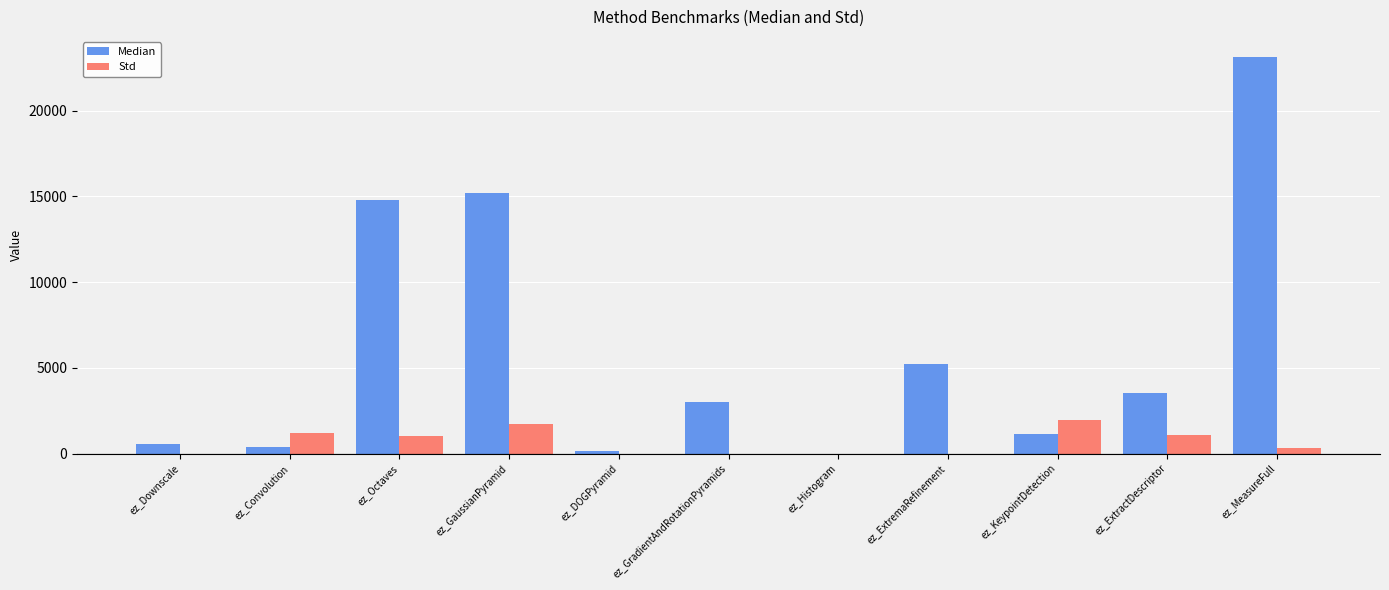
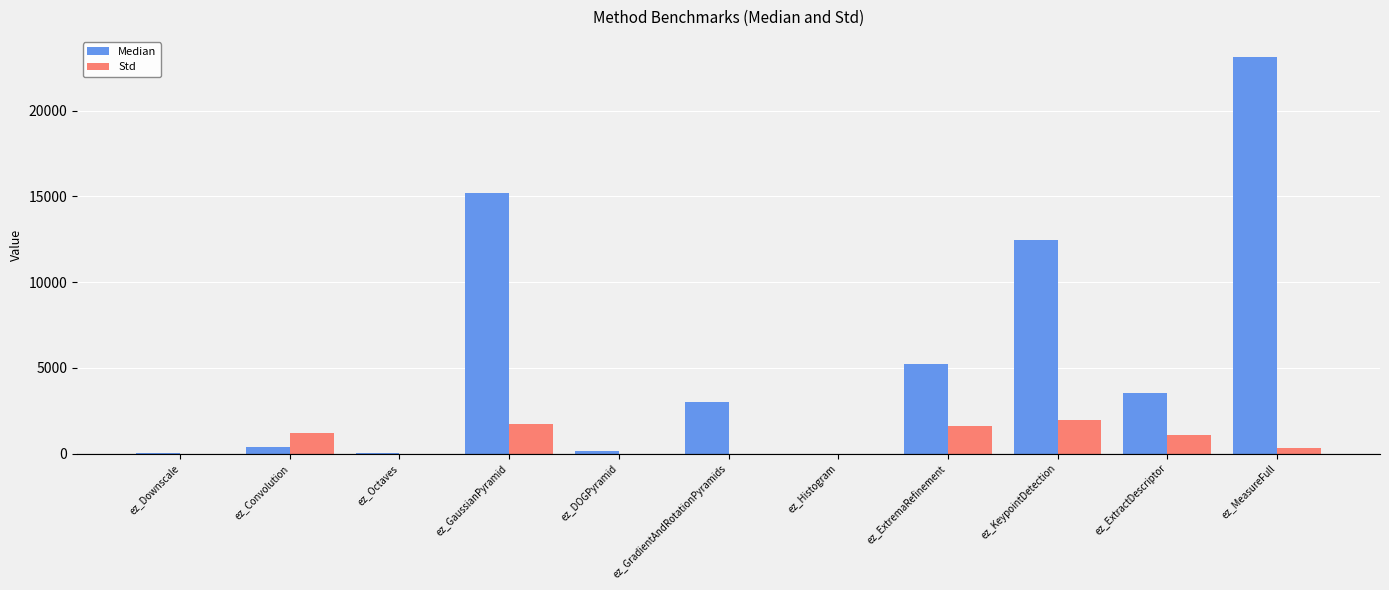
  {
    "Median": {
-     "ez_Downscale": 600,
+     "ez_Downscale": 100,
      "ez_Convolution": 400,
-     "ez_Octaves": 14800,
+     "ez_Octaves": 0,
      "ez_GaussianPyramid": 15200,
      "ez_DOGPyramid": 200,
      "ez_GradientAndRotationPyramids": 3000,
      "ez_ExtremaRefinement": 5200,
-     "ez_KeypointDetection": 1100,
+     "ez_KeypointDetection": 12400,
      "ez_ExtractDescriptor": 3600,
      "ez_MeasureFull": 23100
    },
    "Std": {
      "ez_Downscale": 0,
      "ez_Convolution": 1200,
-     "ez_Octaves": 1000,
+     "ez_Octaves": 0,
      "ez_GaussianPyramid": 1700,
      "ez_Histogram": 0,
-     "ez_ExtremaRefinement": 0,
+     "ez_ExtremaRefinement": 1600,
      "ez_KeypointDetection": 1900,
      "ez_ExtractDescriptor": 1100,
      "ez_MeasureFull": 300
    }
  }
